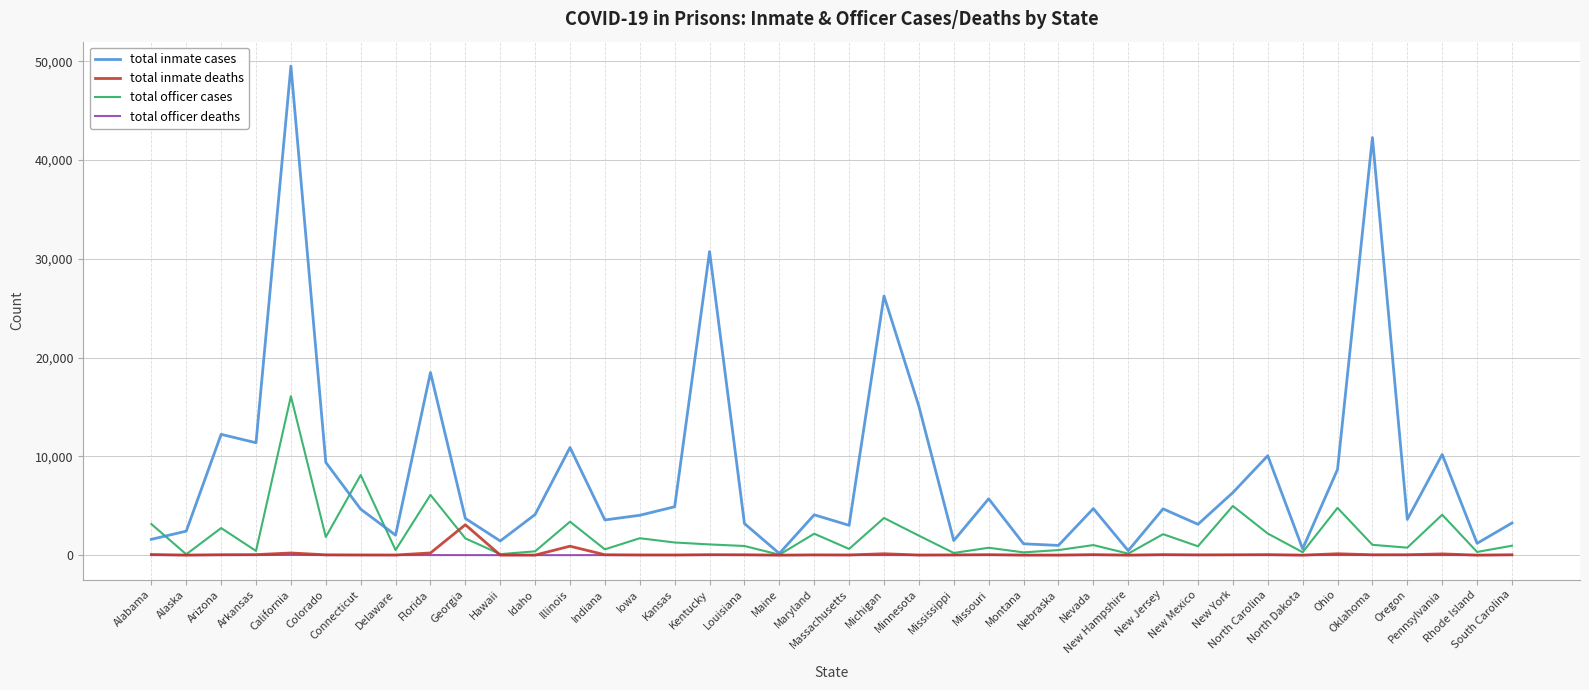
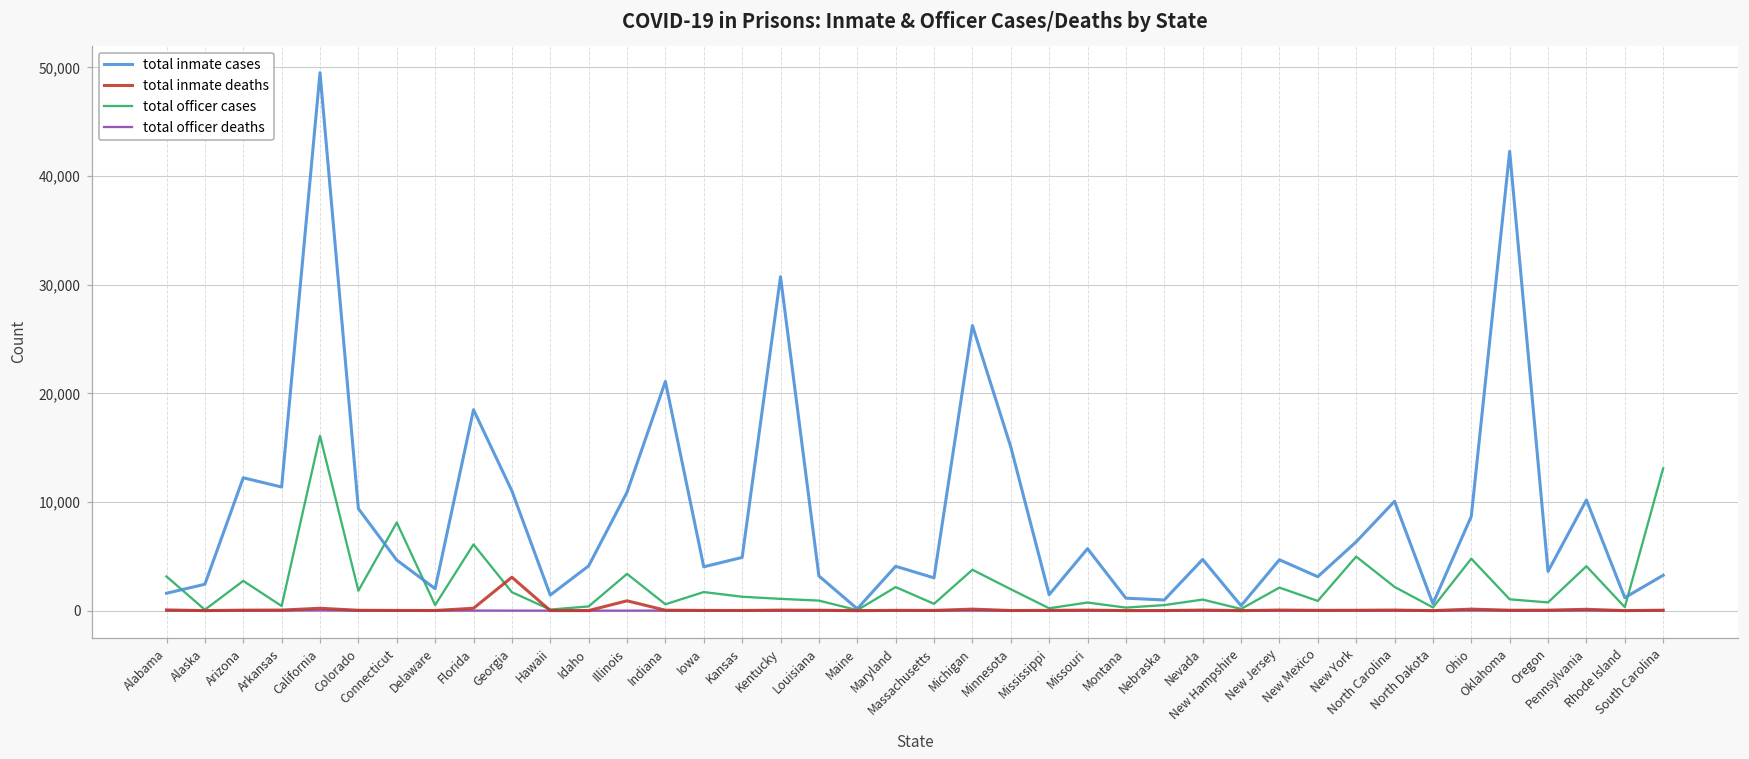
  {
    "total inmate cases": {
      "Alabama": "2,000",
      "Alaska": "2,000",
      "Arizona": "12,000",
      "Arkansas": "11,000",
      "California": "50,000",
      "Colorado": "9,000",
      "Connecticut": "5,000",
      "Delaware": "2,000",
      "Florida": "18,000",
-     "Georgia": "4,000",
+     "Georgia": "11,000",
      "Hawaii": "1,000",
      "Idaho": "4,000",
      "Illinois": "11,000",
-     "Indiana": "4,000",
+     "Indiana": "21,000",
      "Iowa": "4,000",
      "Kansas": "5,000",
      "Kentucky": "31,000",
      "Louisiana": "3,000",
      "Maryland": "4,000",
      "Massachusetts": "3,000",
      "Michigan": "26,000",
      "Minnesota": "15,000",
      "Mississippi": "1,000",
      "Missouri": "6,000",
      "Montana": "1,000",
      "Nebraska": "1,000",
      "Nevada": "5,000",
      "New Hampshire": "0",
      "New Jersey": "5,000",
      "New Mexico": "3,000",
      "New York": "6,000",
      "North Carolina": "10,000",
      "North Dakota": "1,000",
      "Ohio": "9,000",
      "Oklahoma": "42,000",
      "Oregon": "4,000",
      "Pennsylvania": "10,000",
      "Rhode Island": "1,000",
      "South Carolina": "3,000"
    },
    "total inmate deaths": {
      "Georgia": "3,000",
      "Illinois": "1,000"
    },
    "total officer cases": {
      "Alabama": "3,000",
      "Arizona": "3,000",
      "Arkansas": "0",
      "California": "16,000",
      "Colorado": "2,000",
      "Connecticut": "8,000",
      "Delaware": "1,000",
      "Florida": "6,000",
      "Georgia": "2,000",
      "Idaho": "0",
      "Illinois": "3,000",
      "Indiana": "1,000",
      "Iowa": "2,000",
      "Kansas": "1,000",
      "Kentucky": "1,000",
      "Louisiana": "1,000",
      "Maryland": "2,000",
      "Massachusetts": "1,000",
      "Michigan": "4,000",
      "Minnesota": "2,000",
      "Missouri": "1,000",
      "Montana": "0",
      "Nebraska": "1,000",
      "Nevada": "1,000",
      "New Jersey": "2,000",
      "New Mexico": "1,000",
      "New York": "5,000",
      "North Carolina": "2,000",
      "North Dakota": "0",
      "Ohio": "5,000",
      "Oklahoma": "1,000",
      "Oregon": "1,000",
      "Pennsylvania": "4,000",
      "Rhode Island": "0",
-     "South Carolina": "1,000"
+     "South Carolina": "13,000"
    },
    "total officer deaths": {
      "Georgia": "0",
      "Illinois": "0"
    }
  }
